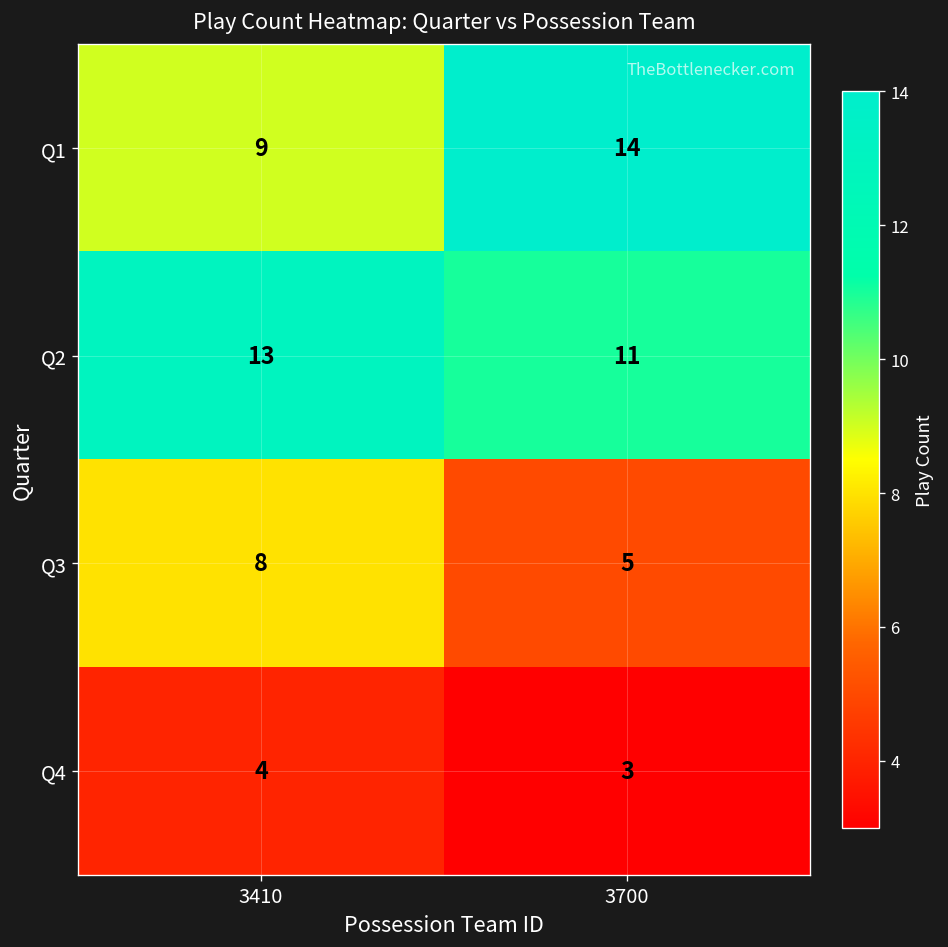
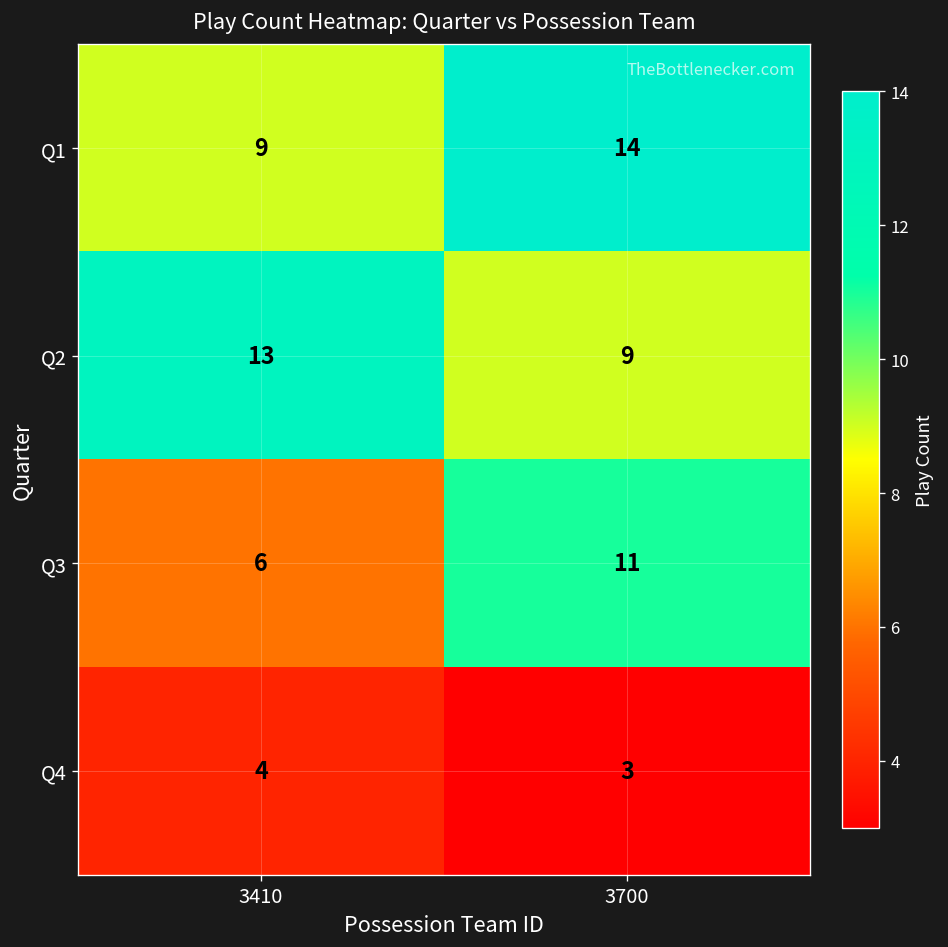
  {
    "Q1": {
      "3410": 9
    },
    "Q2": {
      "3410": 13,
-     "3700": 11
+     "3700": 9
    },
    "Q3": {
-     "3410": 8,
-     "3700": 5
+     "3410": 6,
+     "3700": 11
    },
    "Q4": {
      "3410": 4,
      "3700": 3
    }
  }
